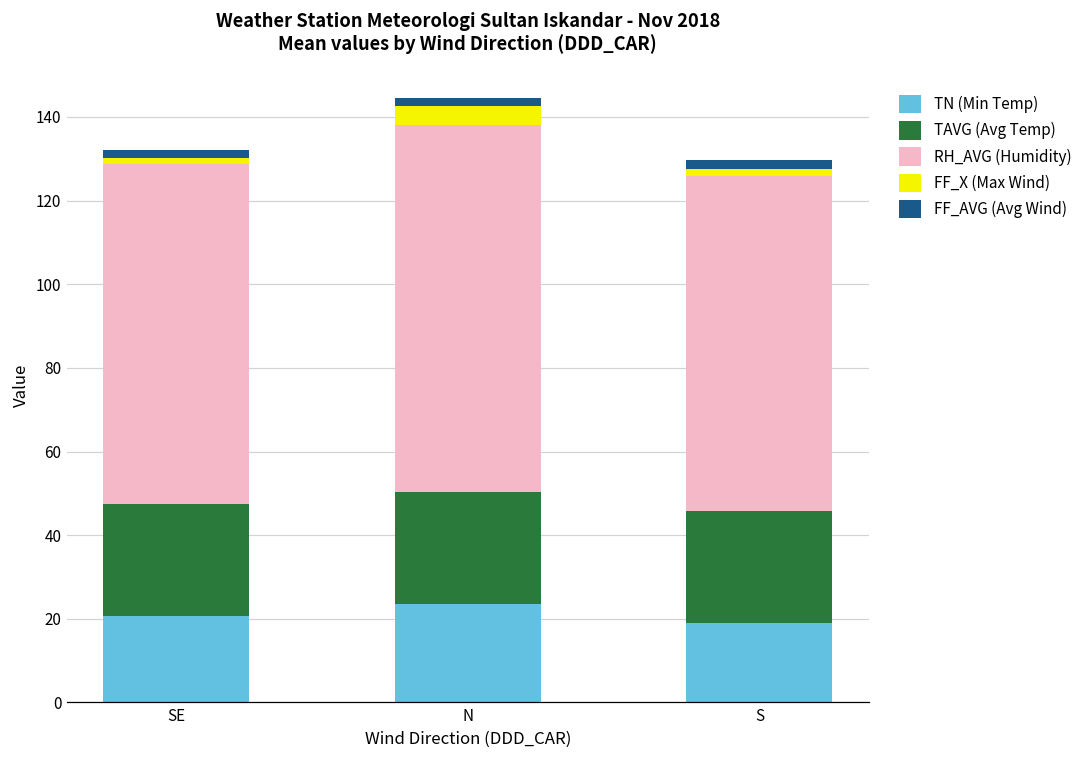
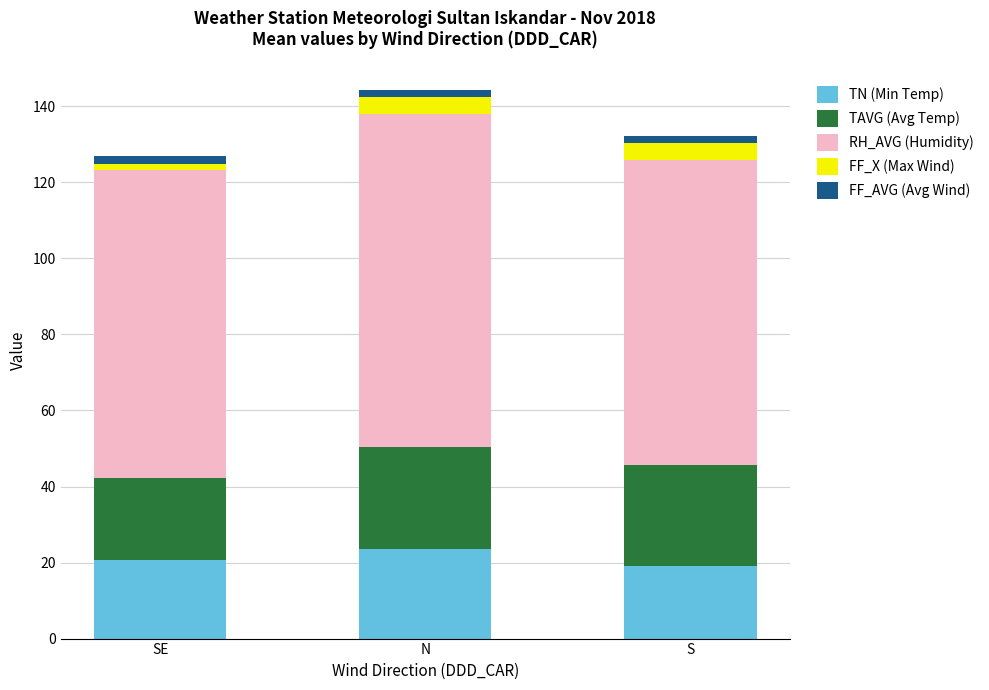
  {
    "TN (Min Temp)": {
      "SE": 21,
      "N": 24,
      "S": 19
    },
    "TAVG (Avg Temp)": {
-     "SE": 27,
+     "SE": 21,
      "N": 27,
      "S": 27
    },
    "RH_AVG (Humidity)": {
      "SE": 81,
      "N": 88,
      "S": 80
    },
    "FF_X (Max Wind)": {
      "SE": 2,
      "N": 5,
-     "S": 2
+     "S": 5
    },
    "FF_AVG (Avg Wind)": {
      "SE": 2,
      "N": 2,
      "S": 2
    }
  }
